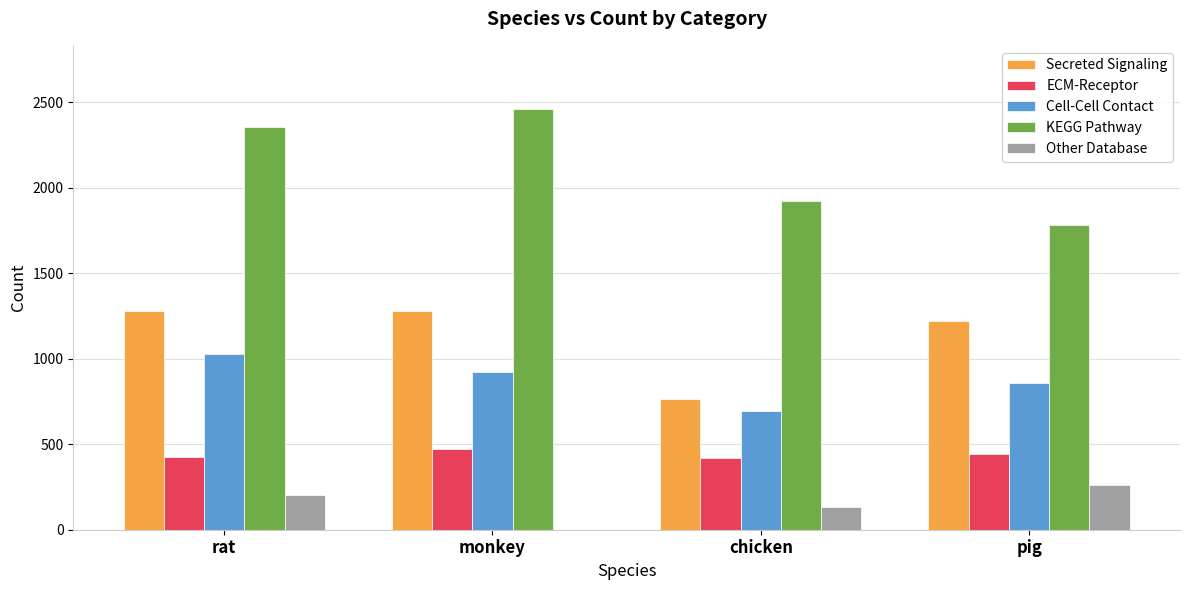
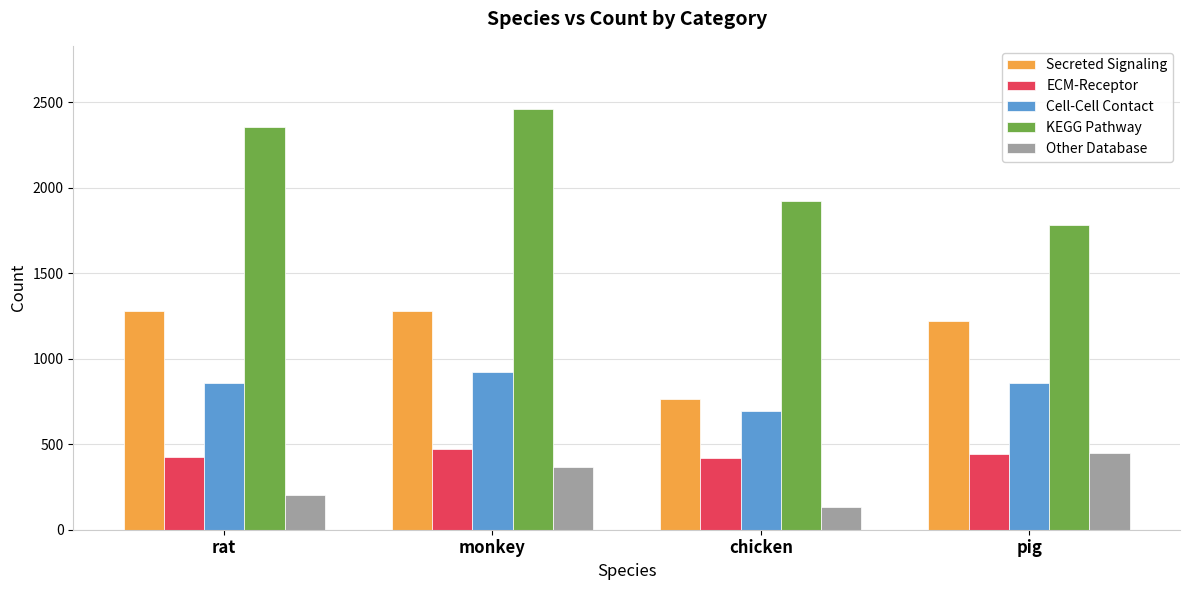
  {
    "Secreted Signaling": {
      "rat": 1280,
      "monkey": 1280,
      "chicken": 760,
      "pig": 1220
    },
    "ECM-Receptor": {
      "rat": 420,
      "monkey": 470,
      "chicken": 420,
      "pig": 450
    },
    "Cell-Cell Contact": {
-     "rat": 1030,
+     "rat": 860,
      "monkey": 920,
      "chicken": 690,
      "pig": 860
    },
    "KEGG Pathway": {
      "rat": 2360,
      "monkey": 2460,
      "chicken": 1920,
      "pig": 1790
    },
    "Other Database": {
      "rat": 210,
-     "monkey": 0,
+     "monkey": 370,
      "chicken": 130,
-     "pig": 260
+     "pig": 450
    }
  }
